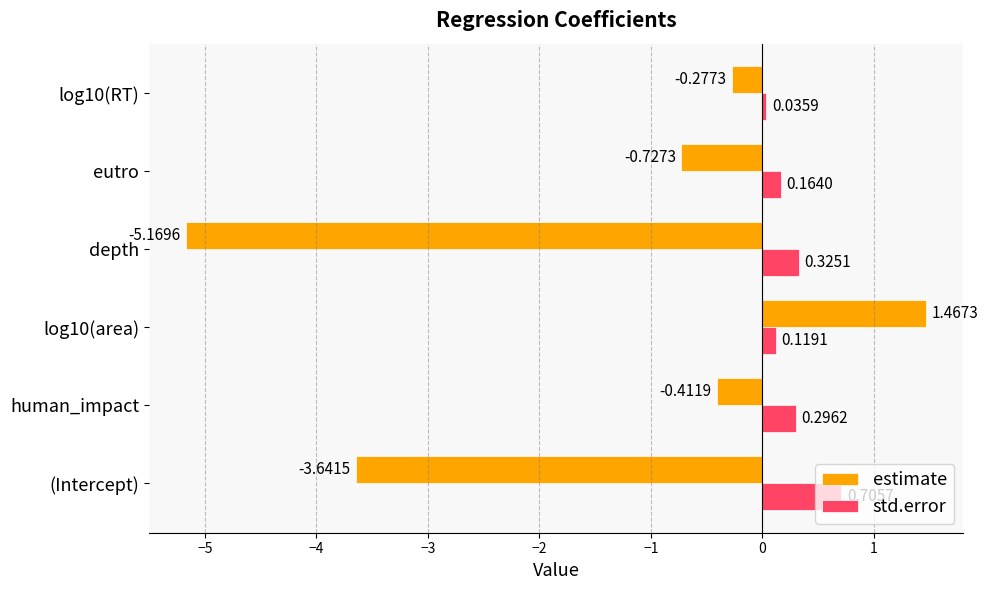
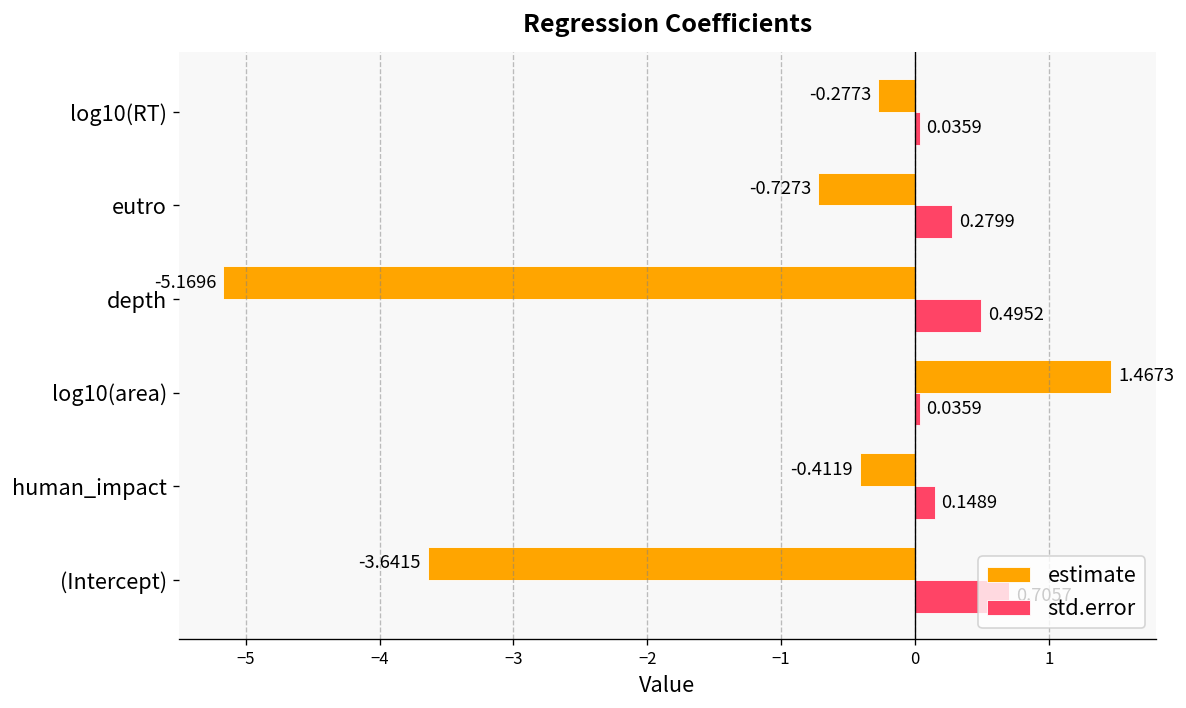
  {
    "estimate": {
      "log10(RT)": -0.2773,
      "eutro": -0.7273,
      "depth": -5.1696,
      "log10(area)": 1.4673,
      "human_impact": -0.4119,
      "(Intercept)": -3.6415
    },
    "std.error": {
      "log10(RT)": 0.0359,
-     "eutro": 0.1640,
-     "depth": 0.3251,
-     "log10(area)": 0.1191,
-     "human_impact": 0.2962
+     "eutro": 0.2799,
+     "depth": 0.4952,
+     "log10(area)": 0.0359,
+     "human_impact": 0.1489
    }
  }
